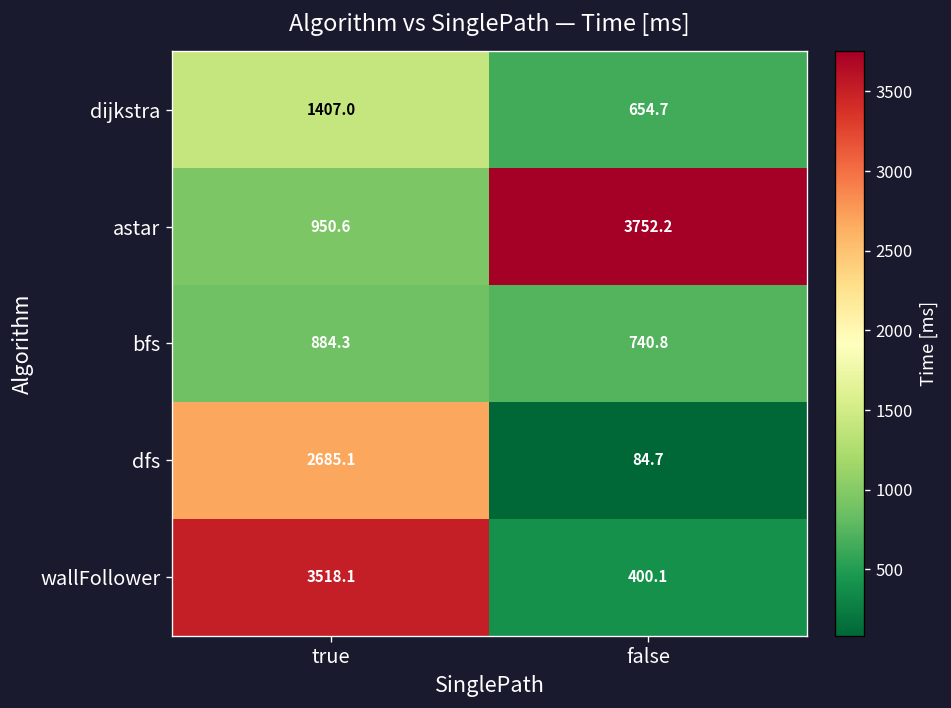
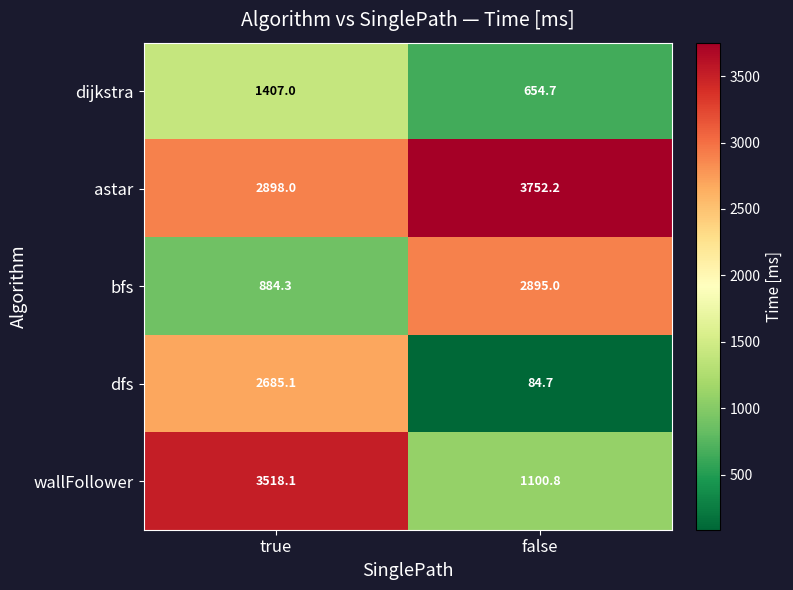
  {
    "dijkstra": {
      "true": 1407.0,
      "false": 654.7
    },
    "astar": {
-     "true": 950.6,
+     "true": 2898.0,
      "false": 3752.2
    },
    "bfs": {
      "true": 884.3,
-     "false": 740.8
+     "false": 2895.0
    },
    "dfs": {
      "true": 2685.1,
      "false": 84.7
    },
    "wallFollower": {
      "true": 3518.1,
-     "false": 400.1
+     "false": 1100.8
    }
  }
